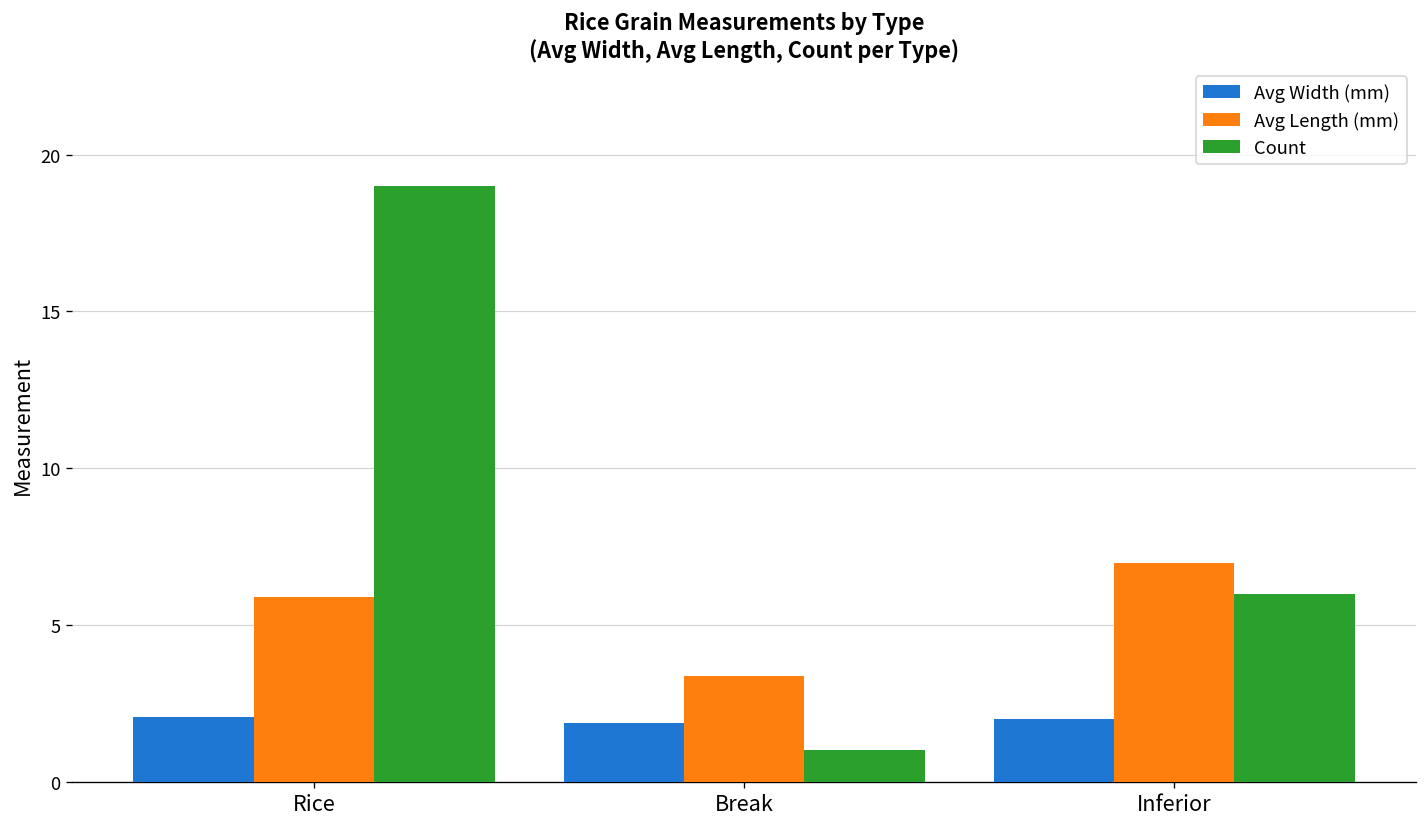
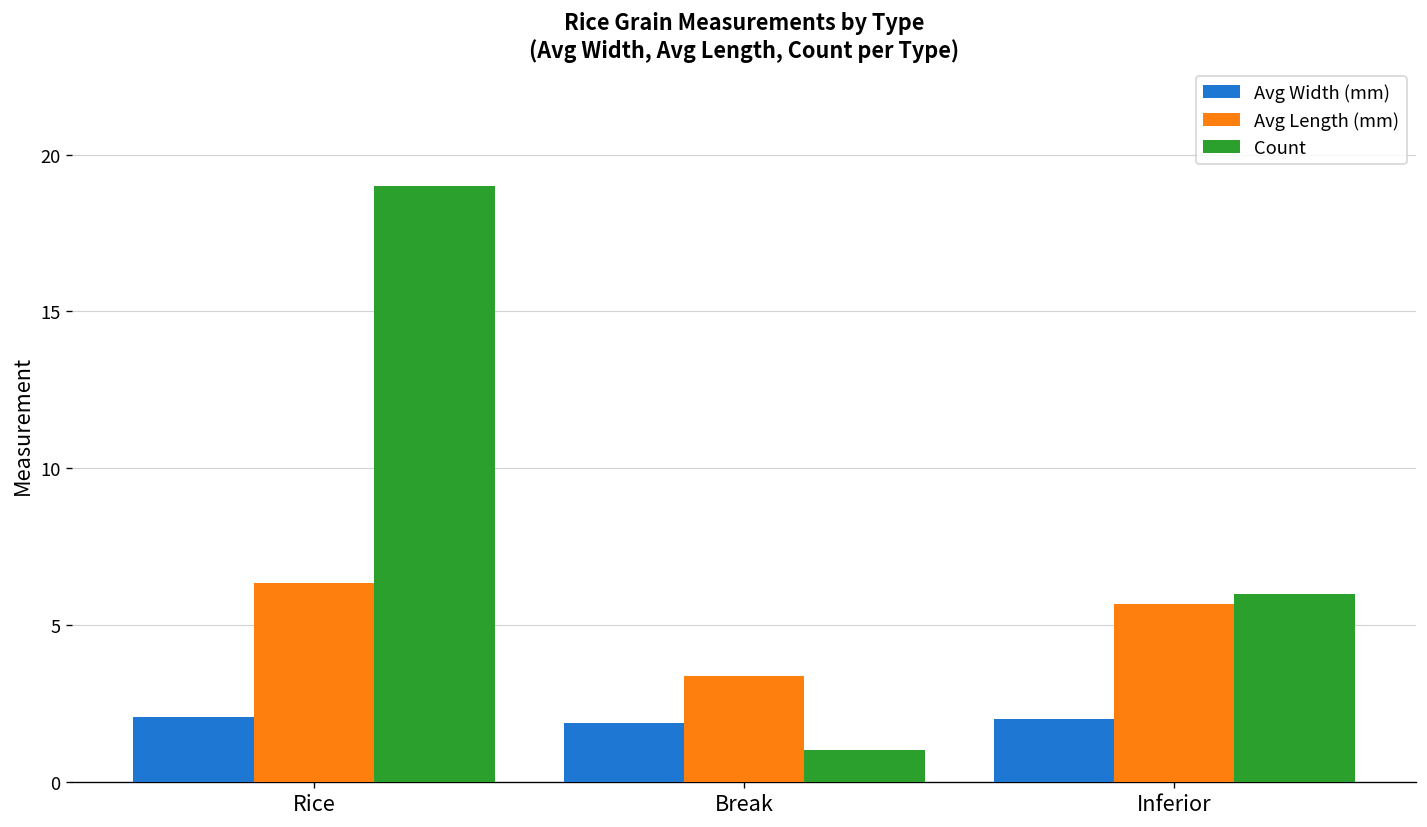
  {
    "Avg Width (mm)": {
      "Rice": 2.1,
      "Break": 1.9,
      "Inferior": 2.0
    },
    "Avg Length (mm)": {
-     "Rice": 5.9,
+     "Rice": 6.3,
      "Break": 3.4,
-     "Inferior": 7.0
+     "Inferior": 5.7
    },
    "Count": {
      "Rice": 19.0,
      "Break": 1.0,
      "Inferior": 6.0
    }
  }
